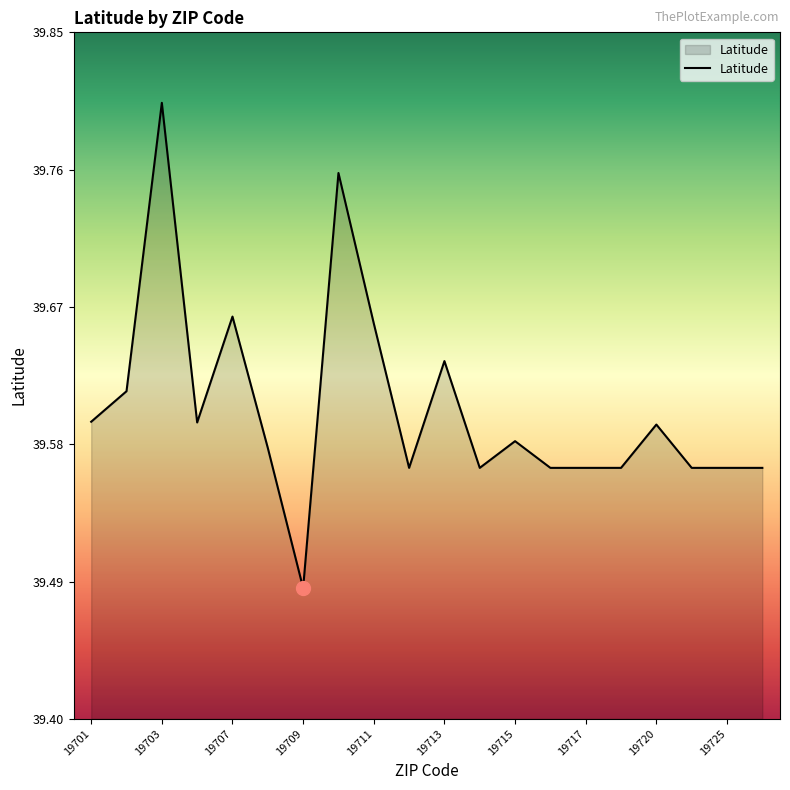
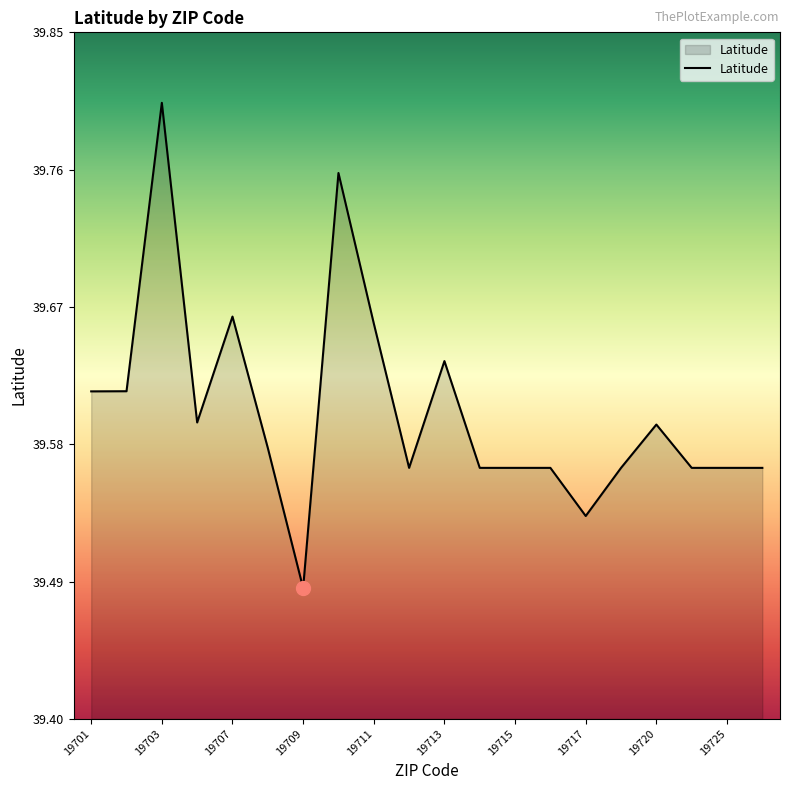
  {
    "Latitude": {
-     "19701": 39.595,
+     "19701": 39.615,
      "19703": 39.804,
      "19707": 39.664,
      "19711": 39.659,
      "19713": 39.635,
-     "19715": 39.582,
-     "19717": 39.564,
+     "19715": 39.564,
+     "19717": 39.533,
      "19720": 39.593,
      "19725": 39.564
    }
  }
